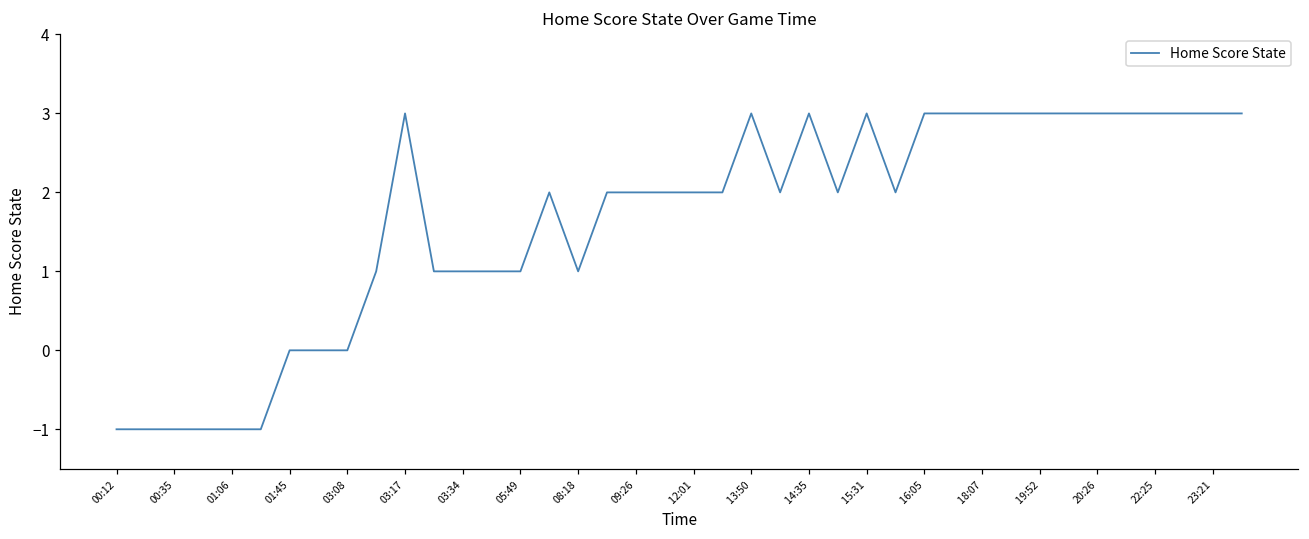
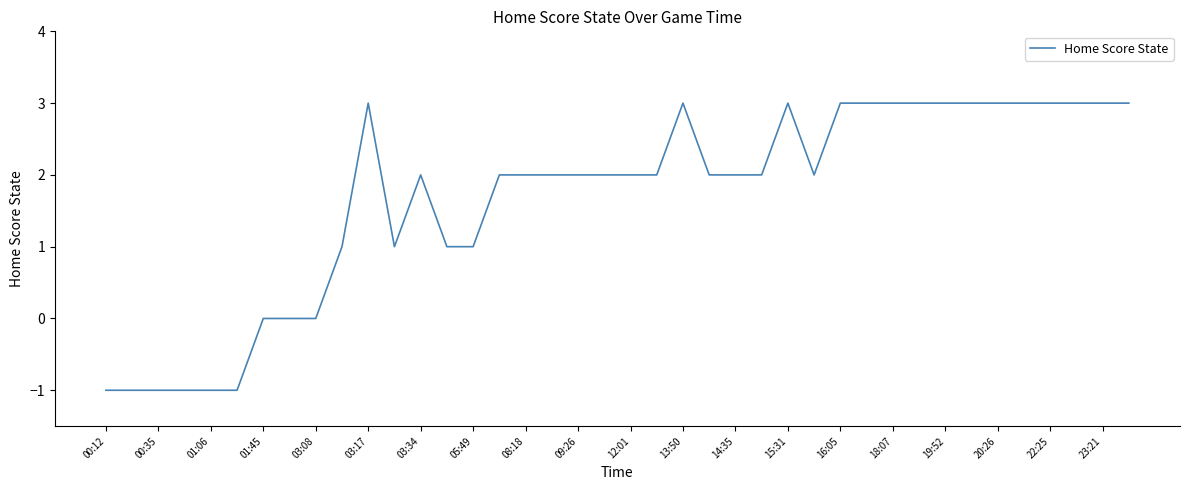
  {
    "00:12": -1,
    "00:35": -1,
    "01:06": -1,
    "01:45": 0,
    "03:08": 0,
    "03:17": 3,
-   "03:34": 1,
+   "03:34": 2,
    "05:49": 1,
-   "08:18": 1,
+   "08:18": 2,
    "09:26": 2,
    "12:01": 2,
    "13:50": 3,
-   "14:35": 3,
+   "14:35": 2,
    "15:31": 3,
    "16:05": 3,
    "18:07": 3,
    "19:52": 3,
    "20:26": 3,
    "22:25": 3,
    "23:21": 3
  }
